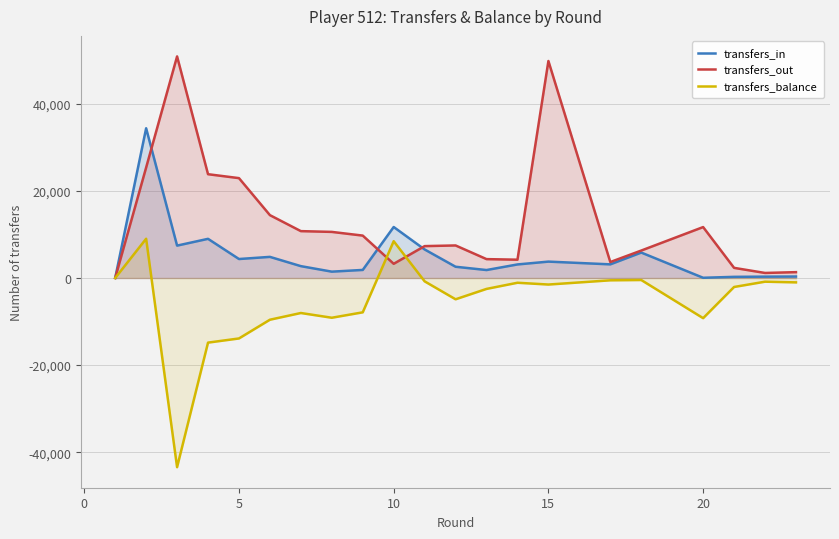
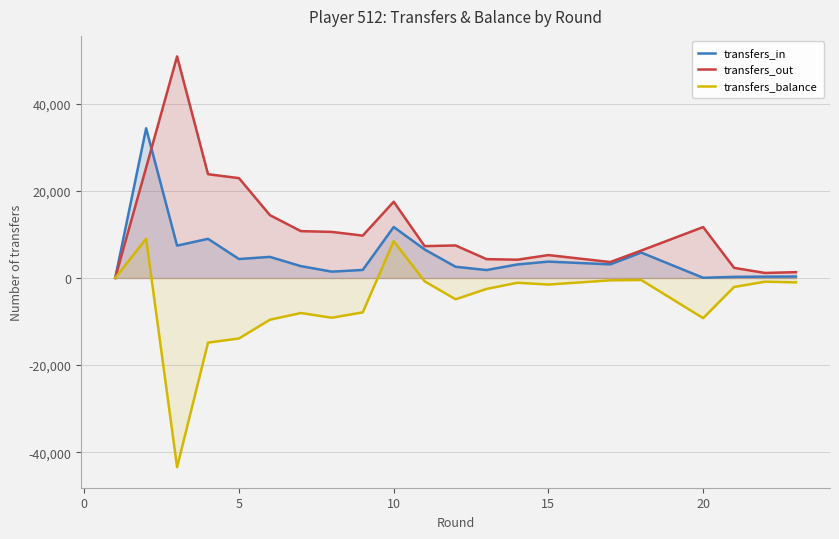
  {
    "transfers_in": {
      "5": "4,000",
      "10": "12,000",
      "15": "4,000"
    },
    "transfers_out": {
      "5": "23,000",
-     "10": "3,000",
-     "15": "50,000",
+     "10": "18,000",
+     "15": "5,000",
      "20": "12,000"
    }
  }
